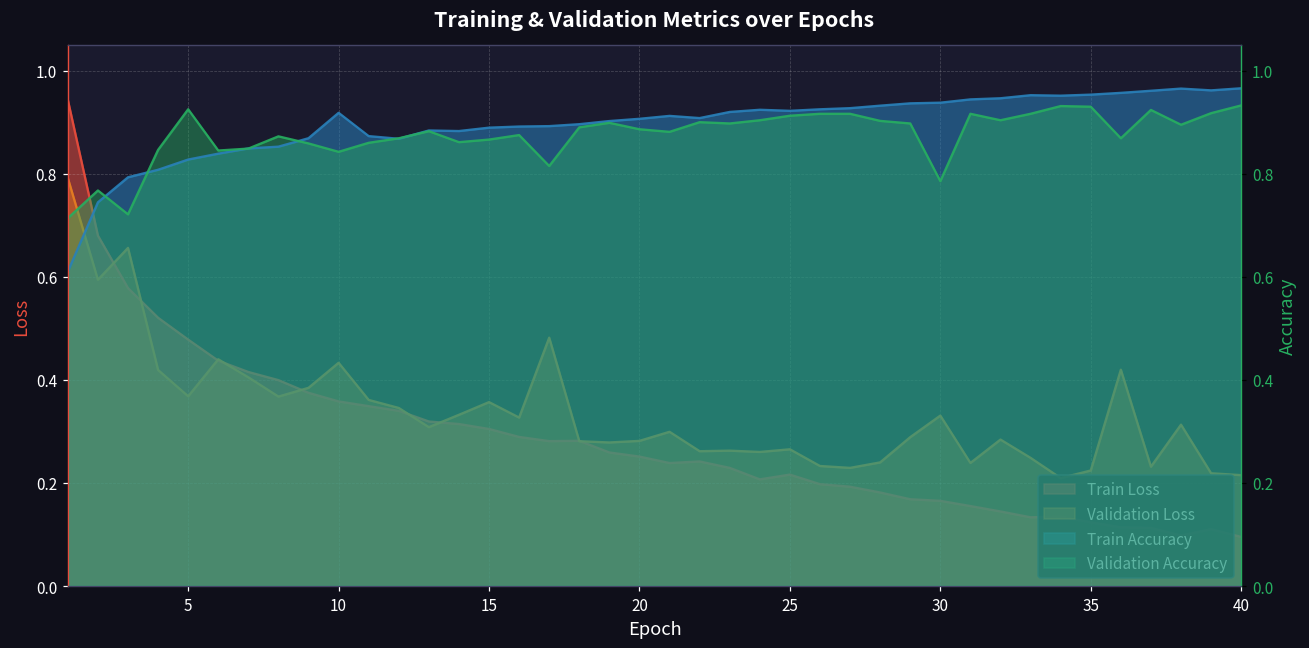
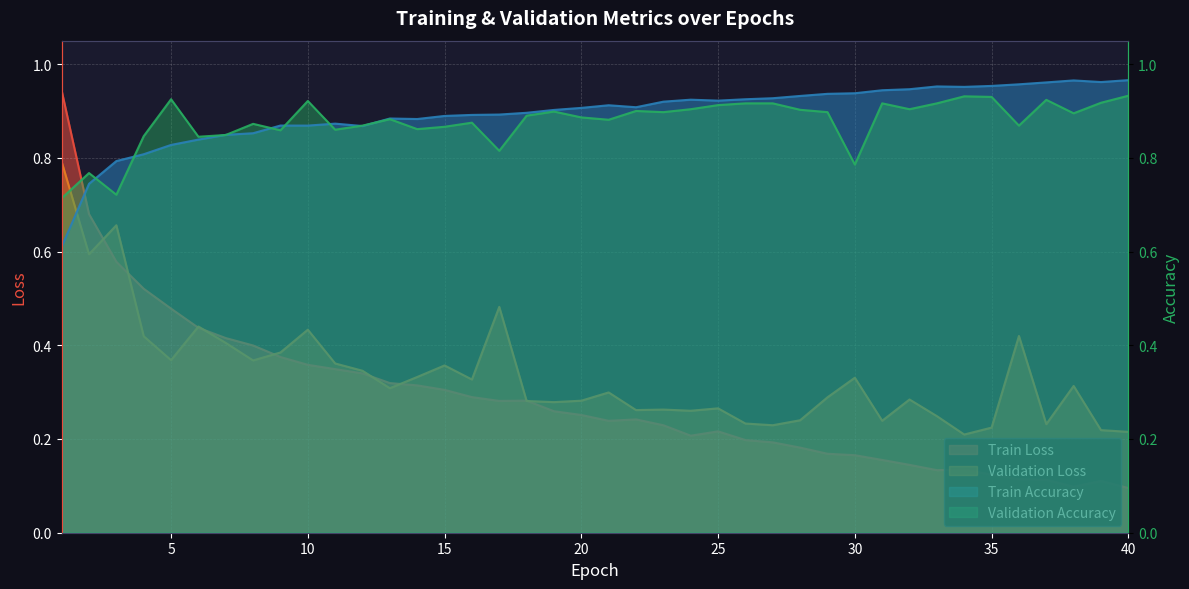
  {
    "Train Accuracy": {
      "5": 0.83,
-     "10": 0.92,
+     "10": 0.87,
      "15": 0.89,
      "20": 0.91,
      "25": 0.92,
      "30": 0.94,
      "35": 0.95,
      "40": 0.97
    },
    "Validation Accuracy": {
      "5": 0.93,
-     "10": 0.84,
+     "10": 0.92,
      "15": 0.87,
      "20": 0.89,
      "25": 0.91,
      "30": 0.79,
      "35": 0.93,
      "40": 0.93
    }
  }
